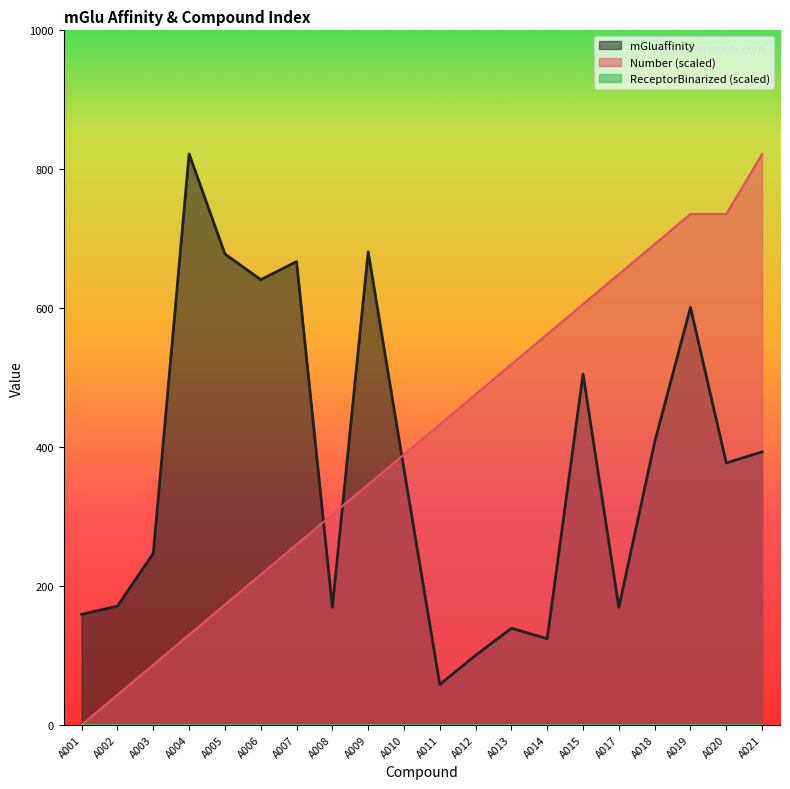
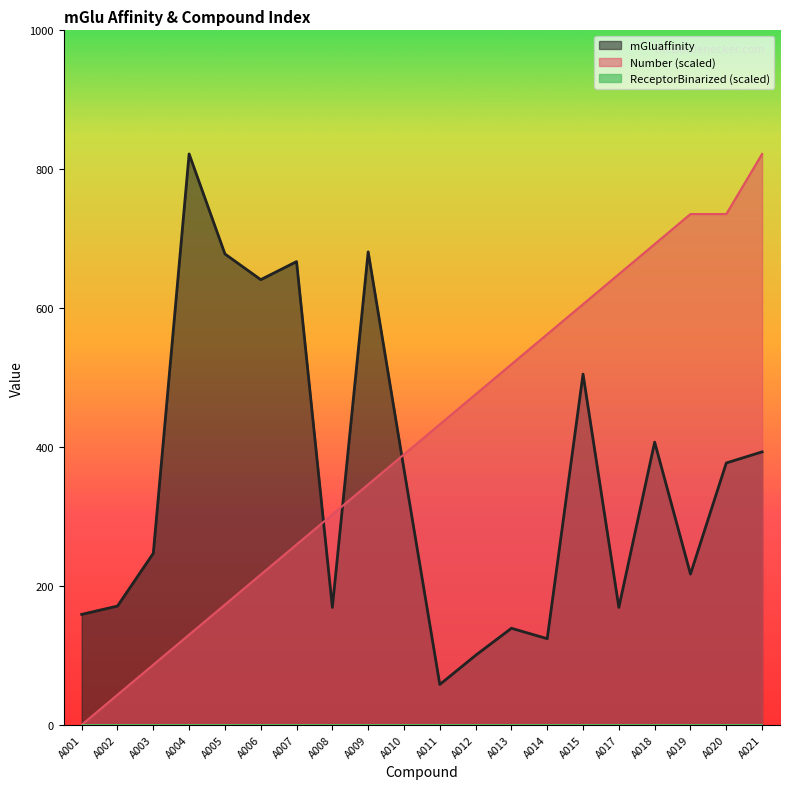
  {
    "mGluaffinity": {
      "A001": 160,
      "A002": 170,
      "A003": 250,
      "A004": 820,
      "A005": 680,
      "A006": 640,
      "A007": 670,
      "A008": 170,
      "A009": 680,
      "A010": 370,
      "A011": 60,
      "A012": 100,
      "A013": 140,
      "A014": 120,
      "A015": 510,
      "A017": 170,
      "A018": 410,
-     "A019": 600,
+     "A019": 220,
      "A020": 380,
      "A021": 390
    },
    "Number (scaled)": {
      "A002": 40,
      "A003": 90,
      "A004": 130,
      "A005": 170,
      "A006": 220,
      "A007": 260,
      "A008": 300,
      "A009": 350,
      "A010": 390,
      "A011": 430,
      "A012": 480,
      "A013": 520,
      "A014": 560,
      "A015": 610,
      "A017": 650,
      "A018": 690,
      "A019": 740,
      "A020": 740,
      "A021": 820
    },
    "ReceptorBinarized (scaled)": {
      "A002": 0,
      "A003": 0,
      "A004": 0,
      "A005": 0,
      "A006": 0,
      "A007": 0,
      "A008": 0,
      "A009": 0,
      "A010": 0,
      "A011": 0,
      "A012": 0,
      "A013": 0,
      "A014": 0,
      "A015": 0,
      "A017": 0,
      "A018": 0,
      "A019": 0,
      "A020": 0,
      "A021": 0
    }
  }
